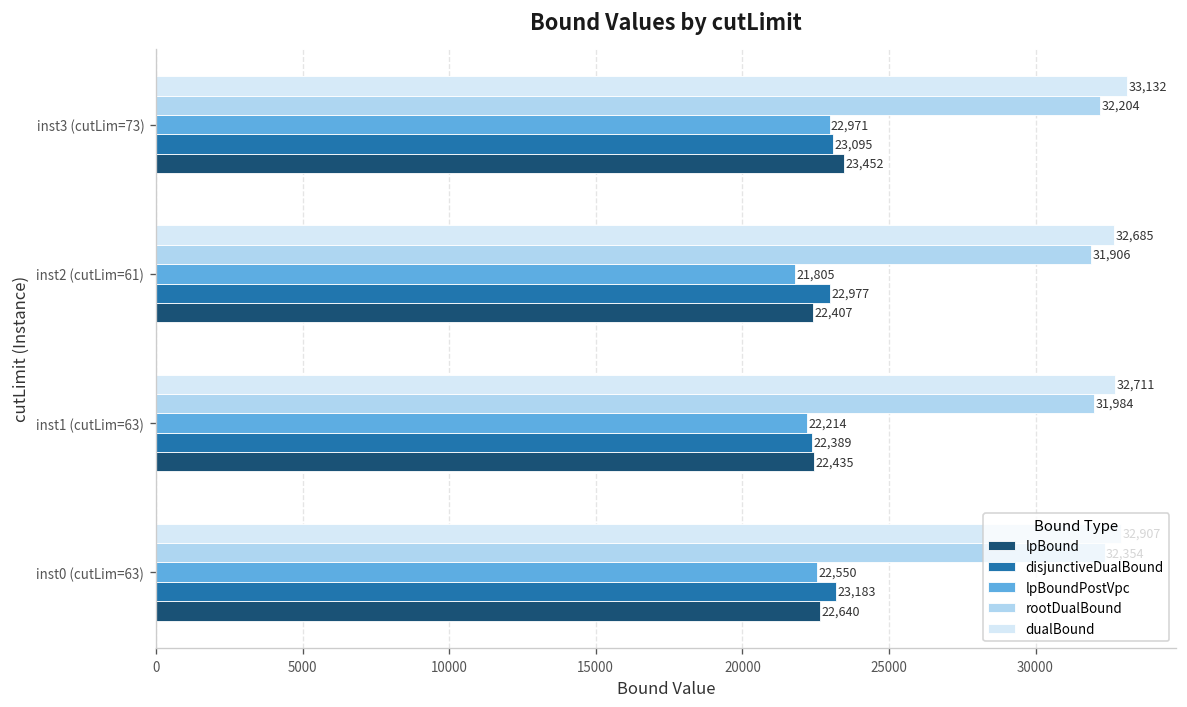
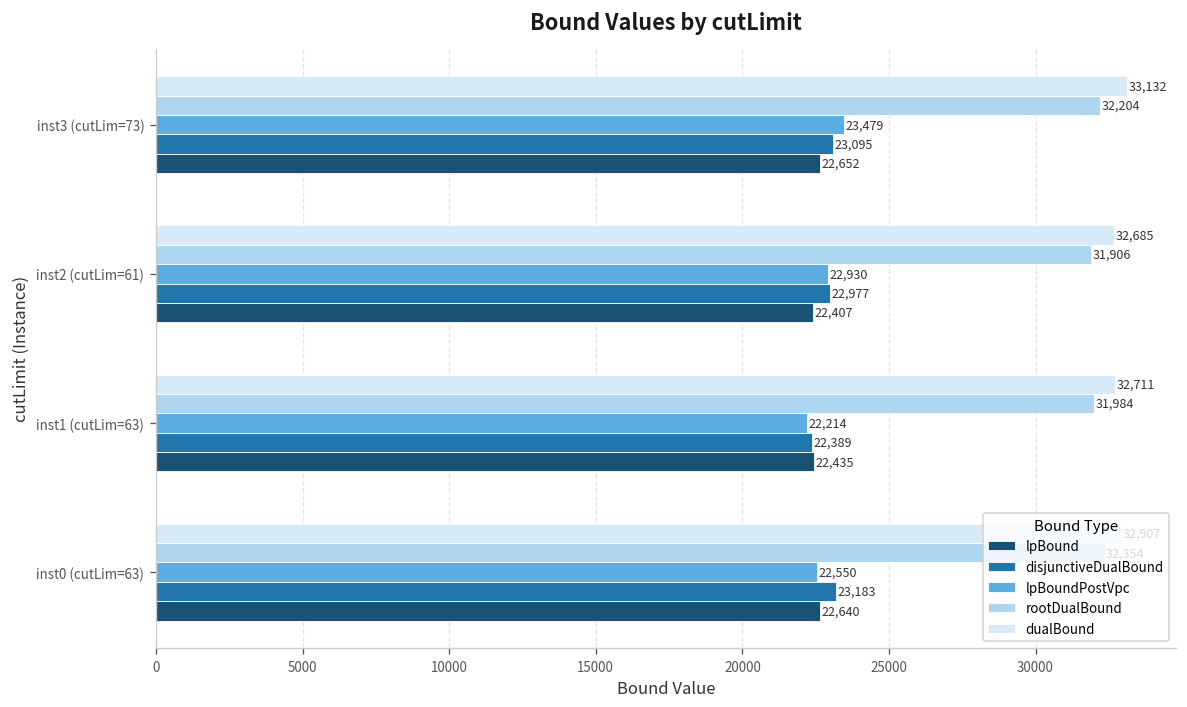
  {
    "lpBound": {
-     "inst3 (cutLim=73)": "23,452",
+     "inst3 (cutLim=73)": "22,652",
      "inst2 (cutLim=61)": "22,407",
      "inst1 (cutLim=63)": "22,435",
      "inst0 (cutLim=63)": "22,640"
    },
    "disjunctiveDualBound": {
      "inst3 (cutLim=73)": "23,095",
      "inst2 (cutLim=61)": "22,977",
      "inst1 (cutLim=63)": "22,389",
      "inst0 (cutLim=63)": "23,183"
    },
    "lpBoundPostVpc": {
-     "inst3 (cutLim=73)": "22,971",
-     "inst2 (cutLim=61)": "21,805",
+     "inst3 (cutLim=73)": "23,479",
+     "inst2 (cutLim=61)": "22,930",
      "inst1 (cutLim=63)": "22,214",
      "inst0 (cutLim=63)": "22,550"
    }
  }
